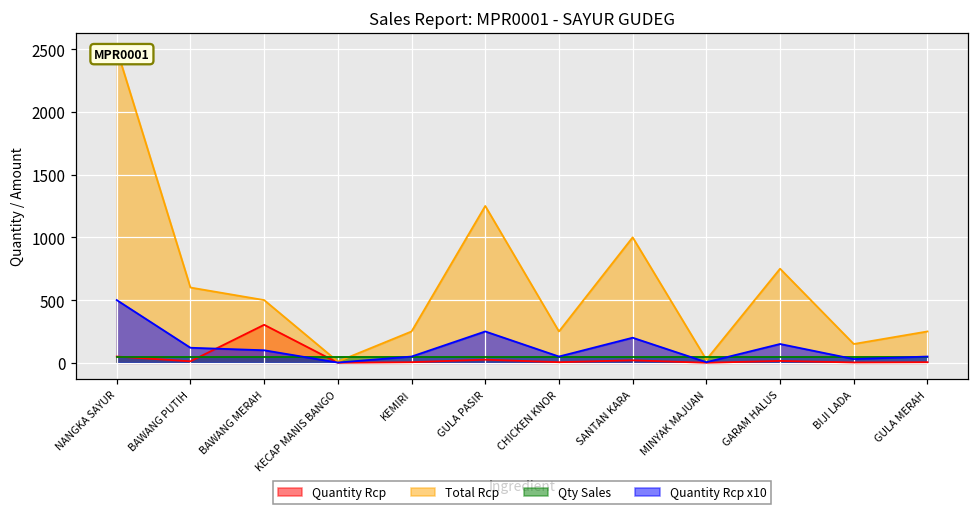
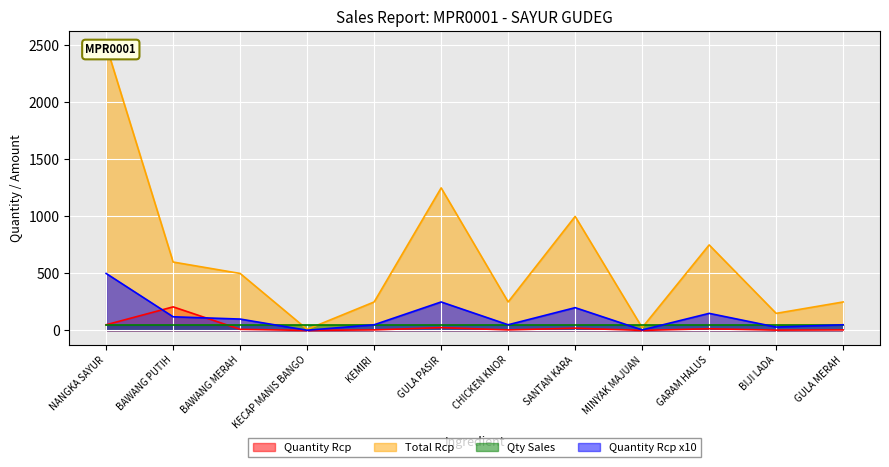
  {
    "Quantity Rcp": {
-     "BAWANG PUTIH": 10,
-     "BAWANG MERAH": 300,
+     "BAWANG PUTIH": 210,
+     "BAWANG MERAH": 10,
      "KEMIRI": 10,
      "GULA PASIR": 30,
      "CHICKEN KNOR": 10,
      "SANTAN KARA": 20,
      "GARAM HALUS": 20,
      "BIJI LADA": 0,
      "GULA MERAH": 10
    },
    "Total Rcp": {
      "BAWANG PUTIH": 600,
      "BAWANG MERAH": 500,
      "KEMIRI": 250,
      "GULA PASIR": 1250,
      "CHICKEN KNOR": 250,
      "SANTAN KARA": 1000,
      "GARAM HALUS": 750,
      "BIJI LADA": 150,
      "GULA MERAH": 250
    },
    "Qty Sales": {
      "BAWANG PUTIH": 50,
      "BAWANG MERAH": 50,
      "KECAP MANIS BANGO": 50,
      "GULA PASIR": 50,
      "SANTAN KARA": 50,
      "MINYAK MAJUAN": 50,
      "GARAM HALUS": 50
    },
    "Quantity Rcp x10": {
      "NANGKA SAYUR": 500,
      "BAWANG PUTIH": 120,
      "BAWANG MERAH": 100,
      "GULA PASIR": 250,
      "SANTAN KARA": 200,
      "GARAM HALUS": 150
    }
  }
